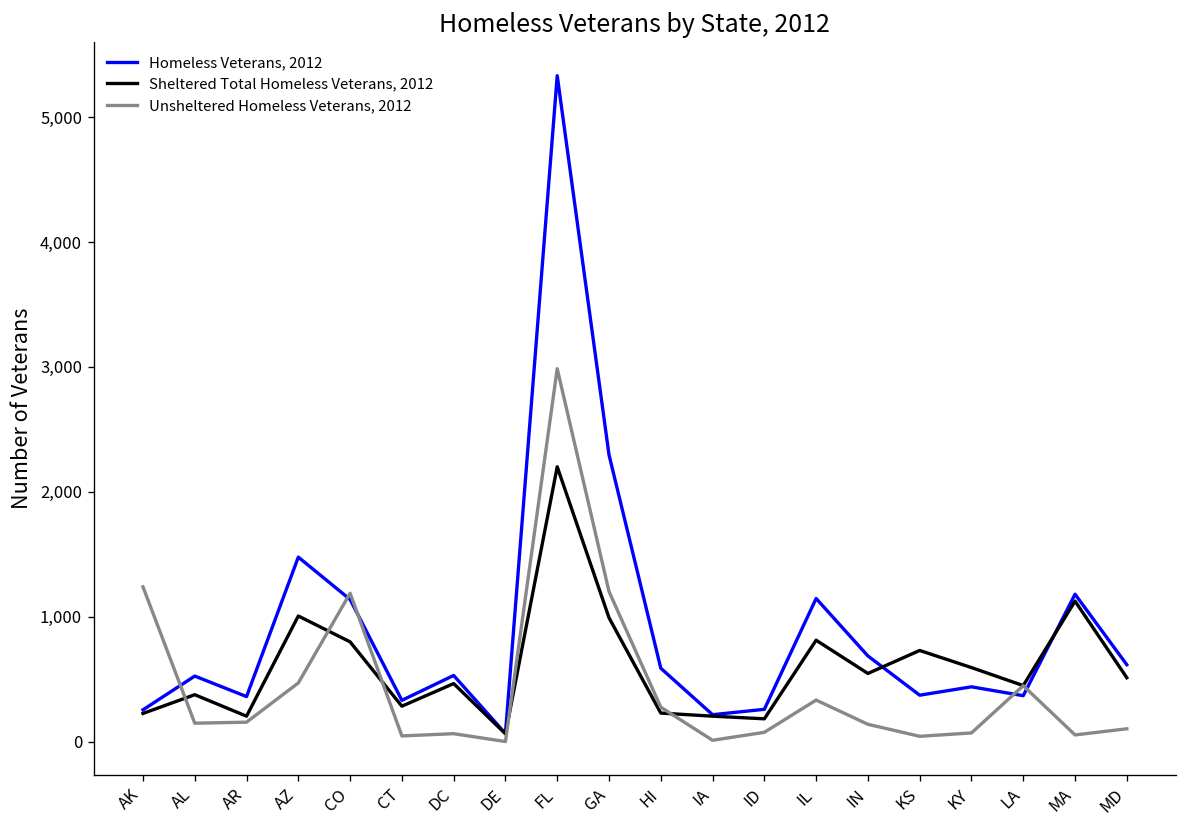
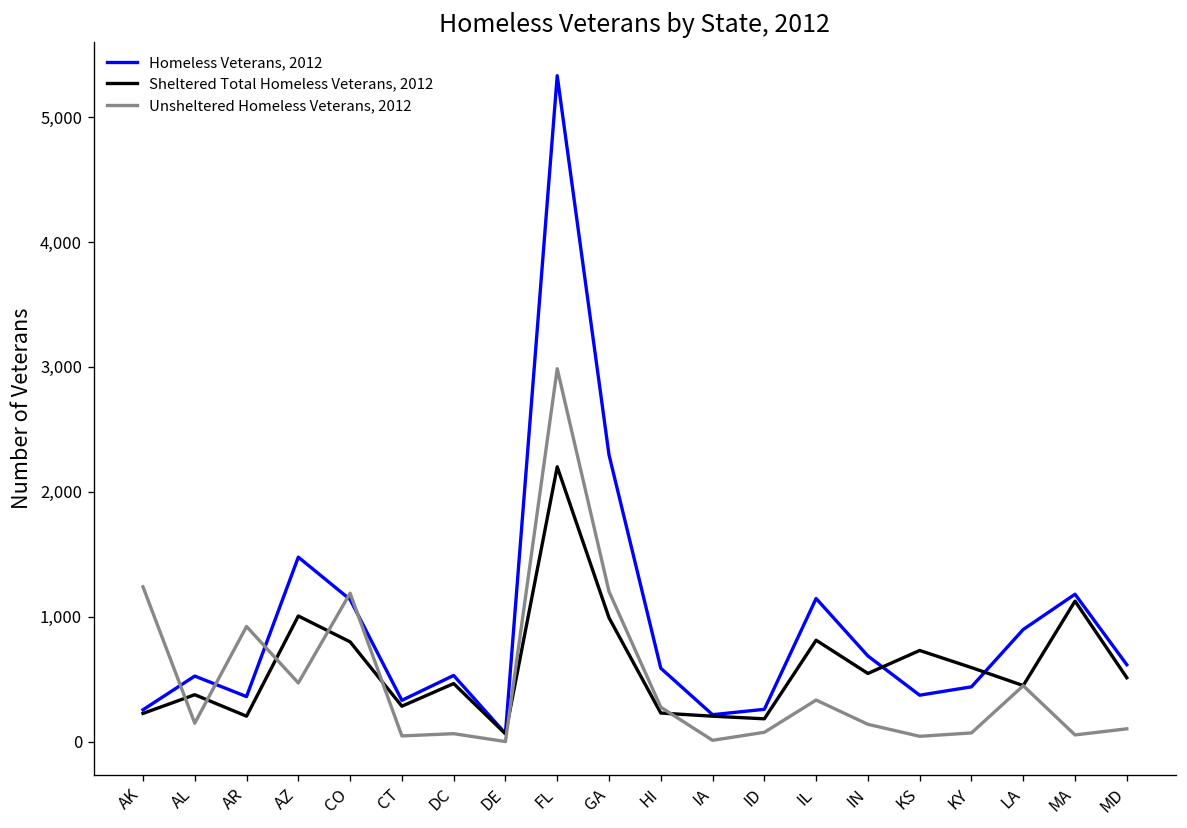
  {
    "Homeless Veterans, 2012": {
      "AK": "260",
      "AL": "530",
      "AR": "360",
      "AZ": "1,480",
      "CO": "1,140",
      "CT": "330",
      "DC": "530",
      "FL": "5,330",
      "GA": "2,300",
      "HI": "590",
      "ID": "260",
      "IL": "1,150",
      "IN": "690",
      "KS": "370",
      "KY": "440",
-     "LA": "370",
+     "LA": "900",
      "MA": "1,180",
      "MD": "620"
    },
    "Sheltered Total Homeless Veterans, 2012": {
      "AK": "230",
      "AL": "380",
      "AR": "210",
      "AZ": "1,010",
      "CO": "800",
      "CT": "290",
      "DC": "470",
      "FL": "2,200",
      "GA": "990",
      "HI": "230",
      "ID": "180",
      "IL": "810",
      "IN": "550",
      "KS": "730",
      "KY": "590",
      "MA": "1,130",
      "MD": "510"
    },
    "Unsheltered Homeless Veterans, 2012": {
      "AK": "1,240",
      "AL": "150",
-     "AR": "160",
+     "AR": "920",
      "AZ": "470",
      "CO": "1,190",
      "CT": "50",
      "DC": "70",
      "DE": "0",
      "FL": "2,990",
      "GA": "1,200",
      "HI": "280",
      "IA": "10",
      "ID": "80",
      "IL": "330",
      "IN": "140",
      "KS": "40",
      "KY": "70",
      "MA": "60",
      "MD": "100"
    }
  }
